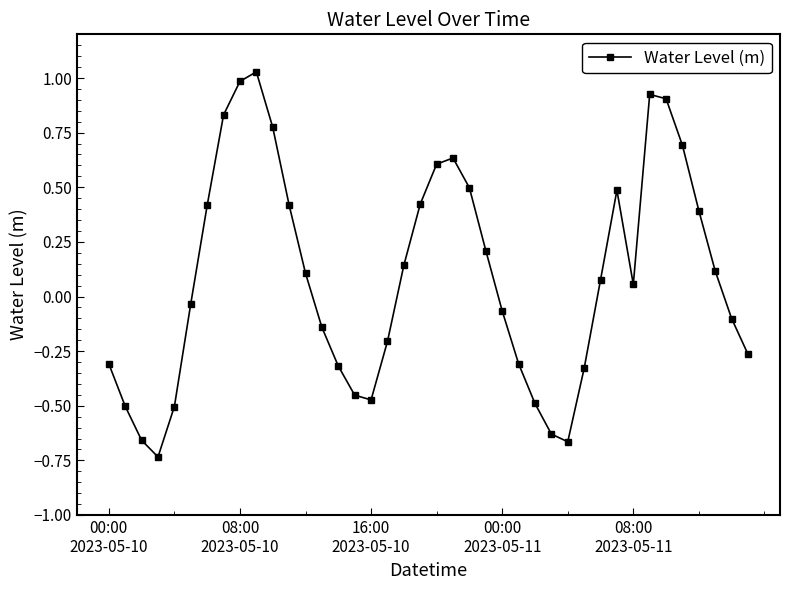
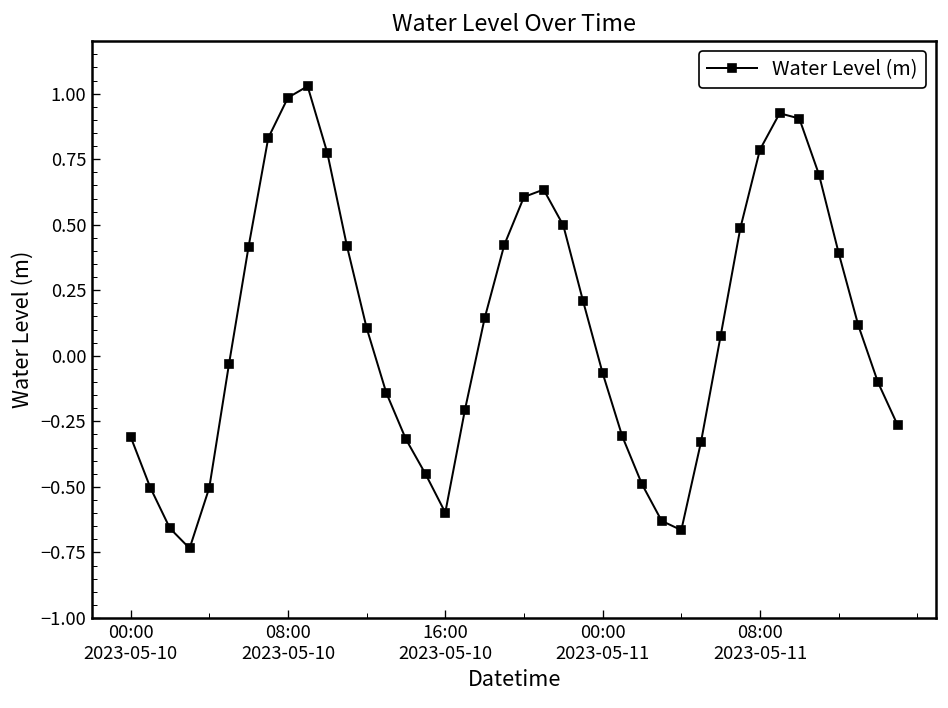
  {
    "00:00 2023-05-10": -0.31,
    "08:00 2023-05-10": 0.98,
-   "16:00 2023-05-10": -0.47,
+   "16:00 2023-05-10": -0.60,
    "00:00 2023-05-11": -0.07,
-   "08:00 2023-05-11": 0.06
+   "08:00 2023-05-11": 0.79
  }
